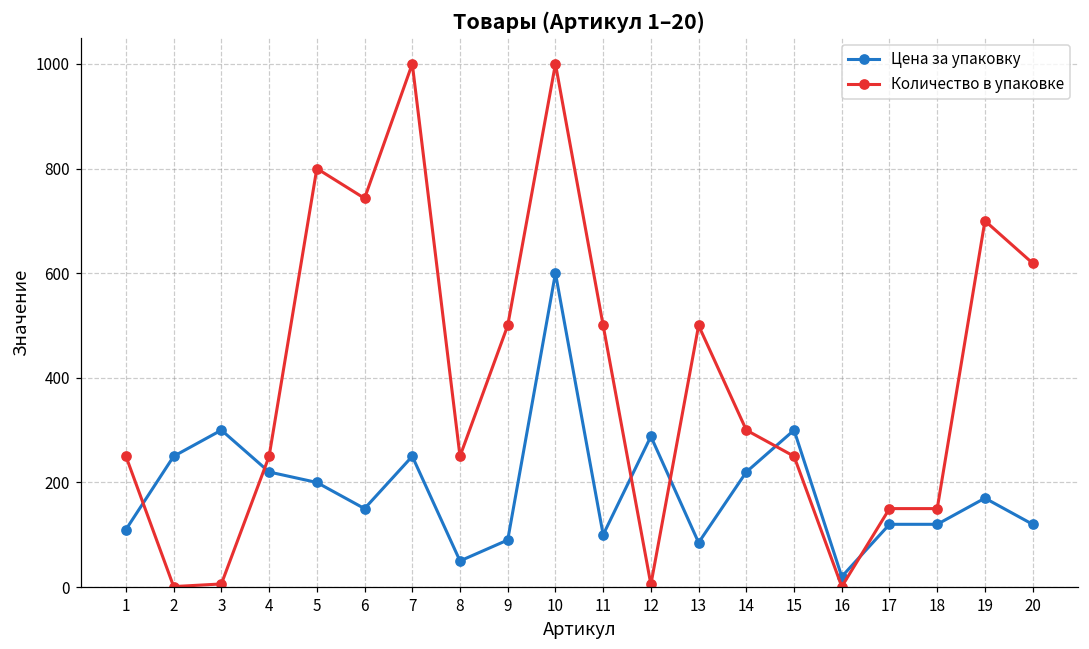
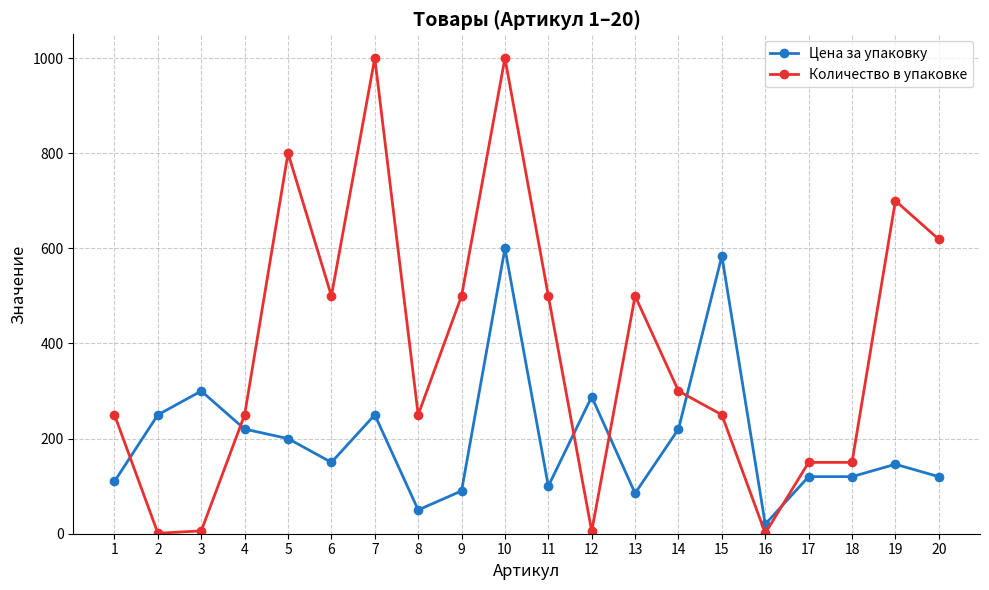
  {
    "Цена за упаковку": {
      "1": 110,
      "2": 250,
      "3": 300,
      "4": 220,
      "5": 200,
      "6": 150,
      "7": 250,
      "8": 50,
      "9": 90,
      "10": 600,
      "11": 100,
      "12": 290,
      "13": 90,
      "14": 220,
-     "15": 300,
+     "15": 580,
      "16": 20,
      "17": 120,
      "18": 120,
-     "19": 170,
+     "19": 150,
      "20": 120
    },
    "Количество в упаковке": {
      "1": 250,
      "2": 0,
      "3": 10,
      "4": 250,
      "5": 800,
-     "6": 740,
+     "6": 500,
      "7": 1000,
      "8": 250,
      "9": 500,
      "10": 1000,
      "11": 500,
      "12": 10,
      "13": 500,
      "14": 300,
      "15": 250,
      "16": 0,
      "17": 150,
      "18": 150,
      "19": 700,
      "20": 620
    }
  }
